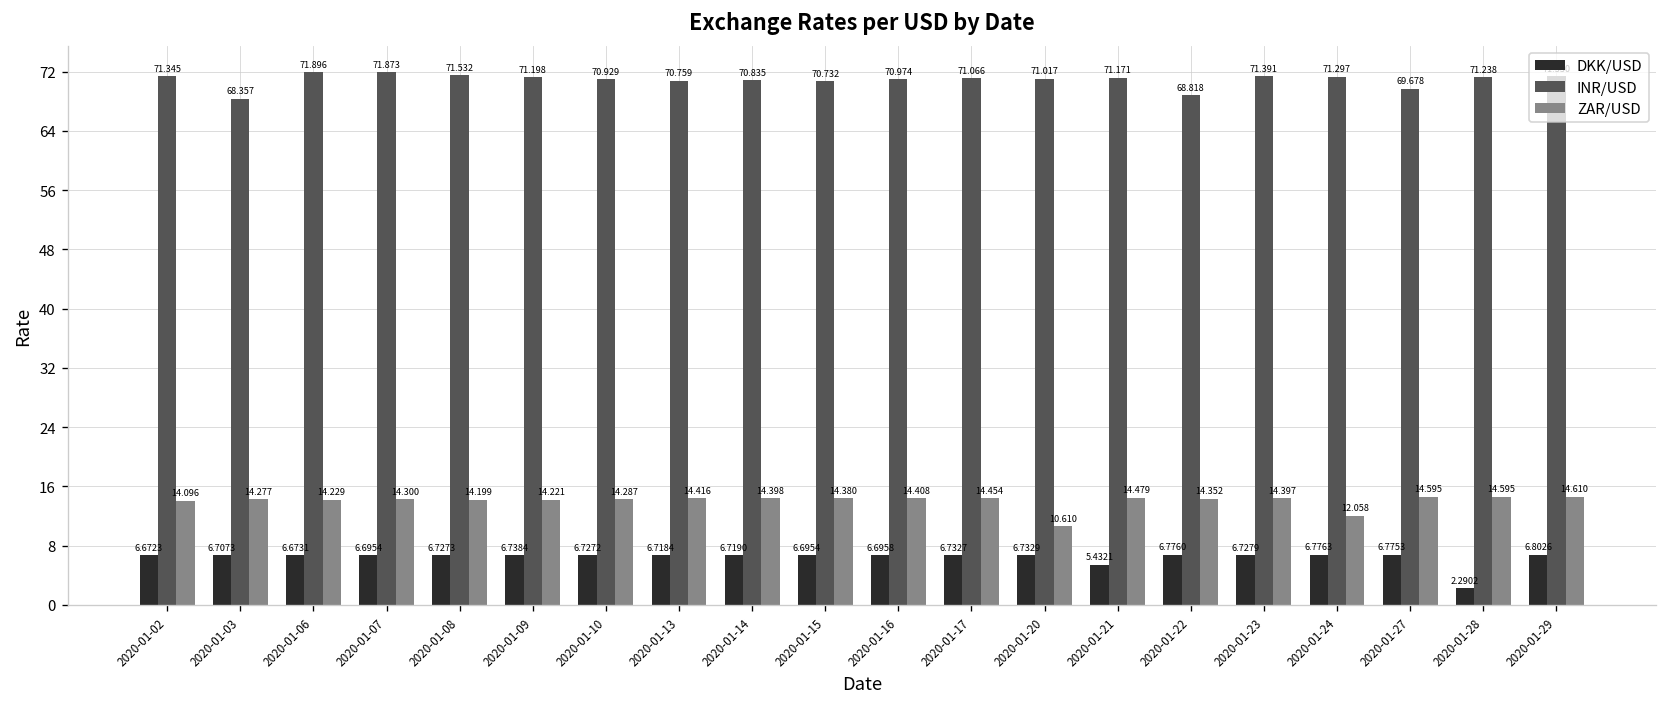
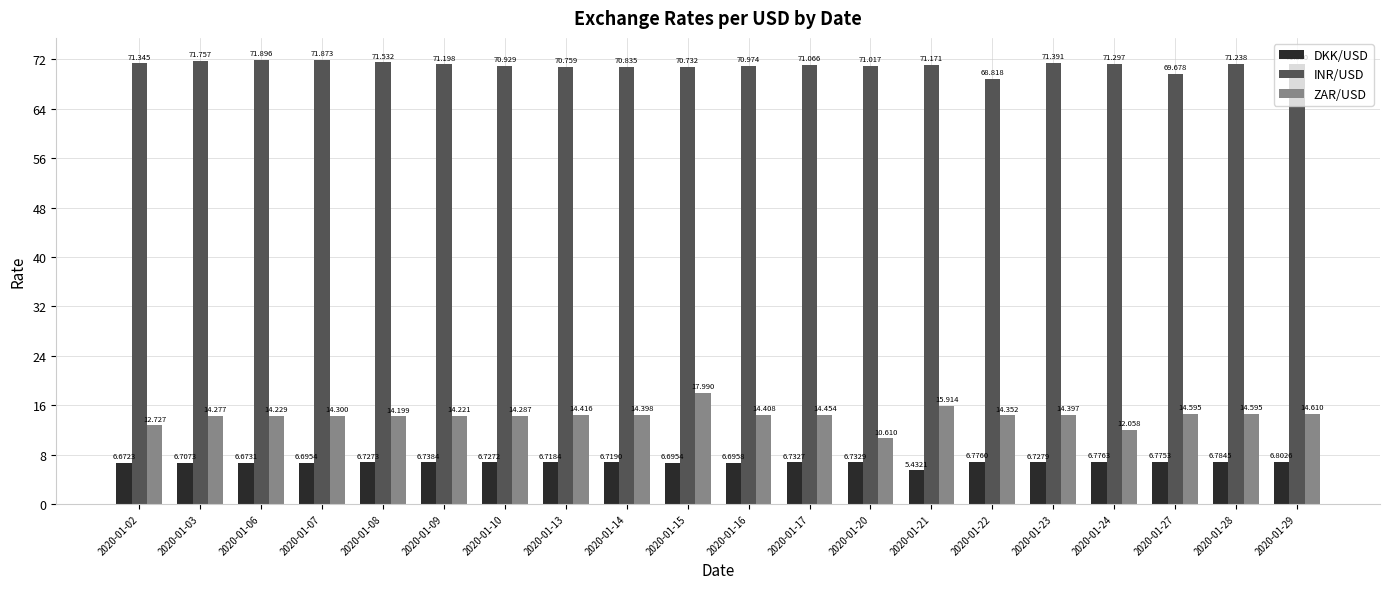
  {
    "DKK/USD": {
      "2020-01-02": 6.6723,
      "2020-01-03": 6.7073,
      "2020-01-06": 6.6731,
      "2020-01-07": 6.6954,
      "2020-01-08": 6.7273,
      "2020-01-09": 6.7384,
      "2020-01-10": 6.7272,
      "2020-01-13": 6.7184,
      "2020-01-14": 6.7190,
      "2020-01-15": 6.6954,
      "2020-01-16": 6.6958,
      "2020-01-17": 6.7327,
      "2020-01-20": 6.7329,
      "2020-01-21": 5.4321,
      "2020-01-22": 6.7760,
      "2020-01-23": 6.7279,
      "2020-01-24": 6.7763,
      "2020-01-27": 6.7753,
-     "2020-01-28": 2.2902,
+     "2020-01-28": 6.7845,
      "2020-01-29": 6.8026
    },
    "INR/USD": {
      "2020-01-02": 71.345,
-     "2020-01-03": 68.357,
+     "2020-01-03": 71.757,
      "2020-01-06": 71.896,
      "2020-01-07": 71.873,
      "2020-01-08": 71.532,
      "2020-01-09": 71.198,
      "2020-01-10": 70.929,
      "2020-01-13": 70.759,
      "2020-01-14": 70.835,
      "2020-01-15": 70.732,
      "2020-01-16": 70.974,
      "2020-01-17": 71.066,
      "2020-01-20": 71.017,
      "2020-01-21": 71.171,
      "2020-01-22": 68.818,
      "2020-01-23": 71.391,
      "2020-01-24": 71.297,
      "2020-01-27": 69.678,
      "2020-01-28": 71.238
    },
    "ZAR/USD": {
-     "2020-01-02": 14.096,
+     "2020-01-02": 12.727,
      "2020-01-03": 14.277,
      "2020-01-06": 14.229,
      "2020-01-07": 14.300,
      "2020-01-08": 14.199,
      "2020-01-09": 14.221,
      "2020-01-10": 14.287,
      "2020-01-13": 14.416,
      "2020-01-14": 14.398,
-     "2020-01-15": 14.380,
+     "2020-01-15": 17.990,
      "2020-01-16": 14.408,
      "2020-01-17": 14.454,
      "2020-01-20": 10.610,
-     "2020-01-21": 14.479,
+     "2020-01-21": 15.914,
      "2020-01-22": 14.352,
      "2020-01-23": 14.397,
      "2020-01-24": 12.058,
      "2020-01-27": 14.595,
      "2020-01-28": 14.595,
      "2020-01-29": 14.610
    }
  }
